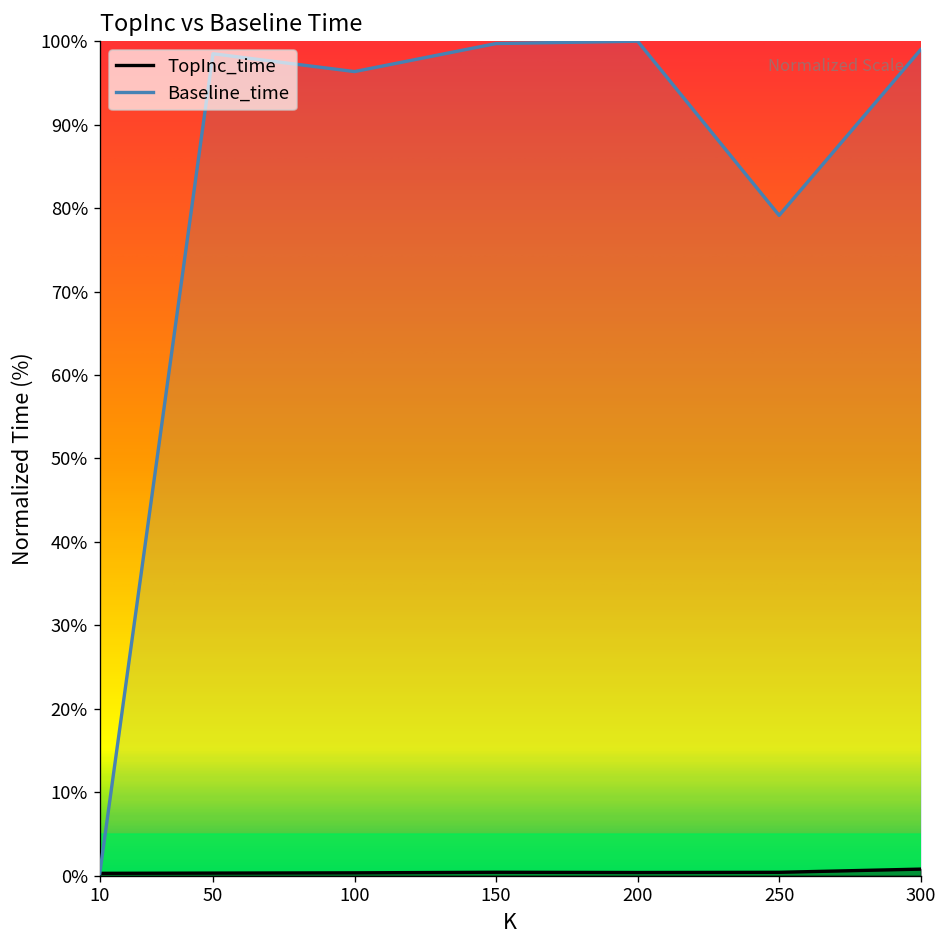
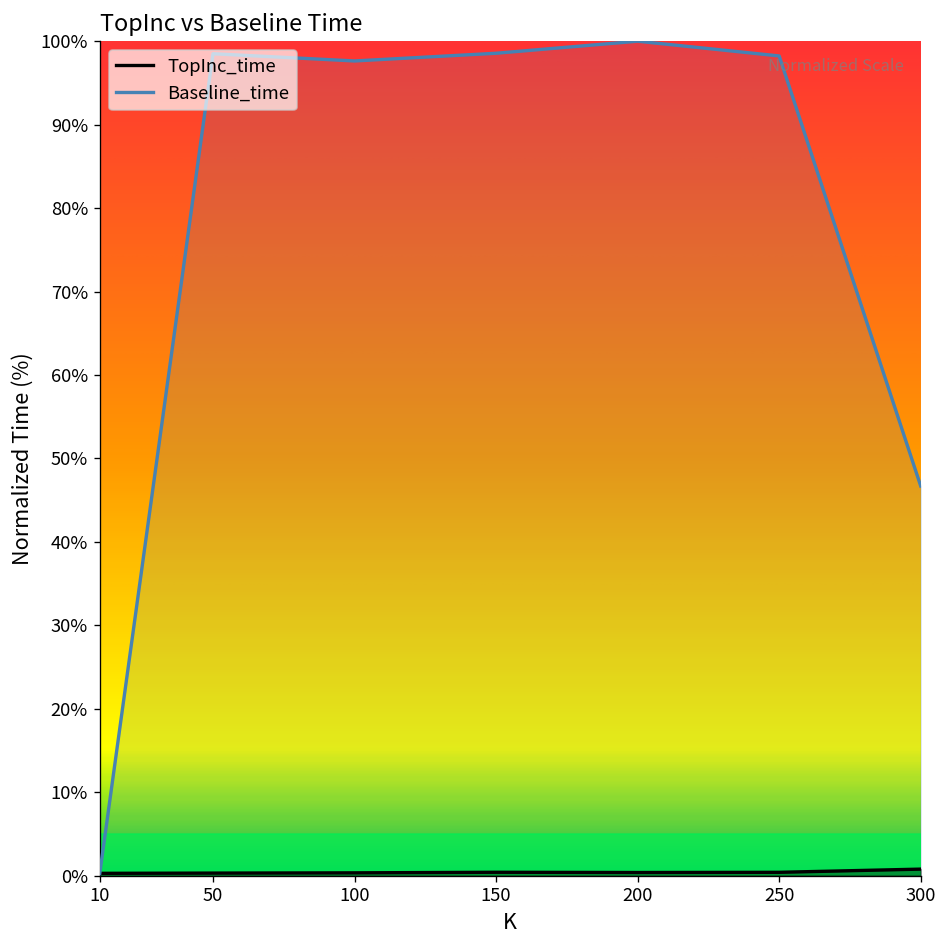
  {
    "Baseline_time": {
-     "100": "96%",
-     "150": "100%",
+     "100": "98%",
+     "150": "99%",
      "200": "100%",
-     "250": "79%",
-     "300": "99%"
+     "250": "98%",
+     "300": "47%"
    }
  }
